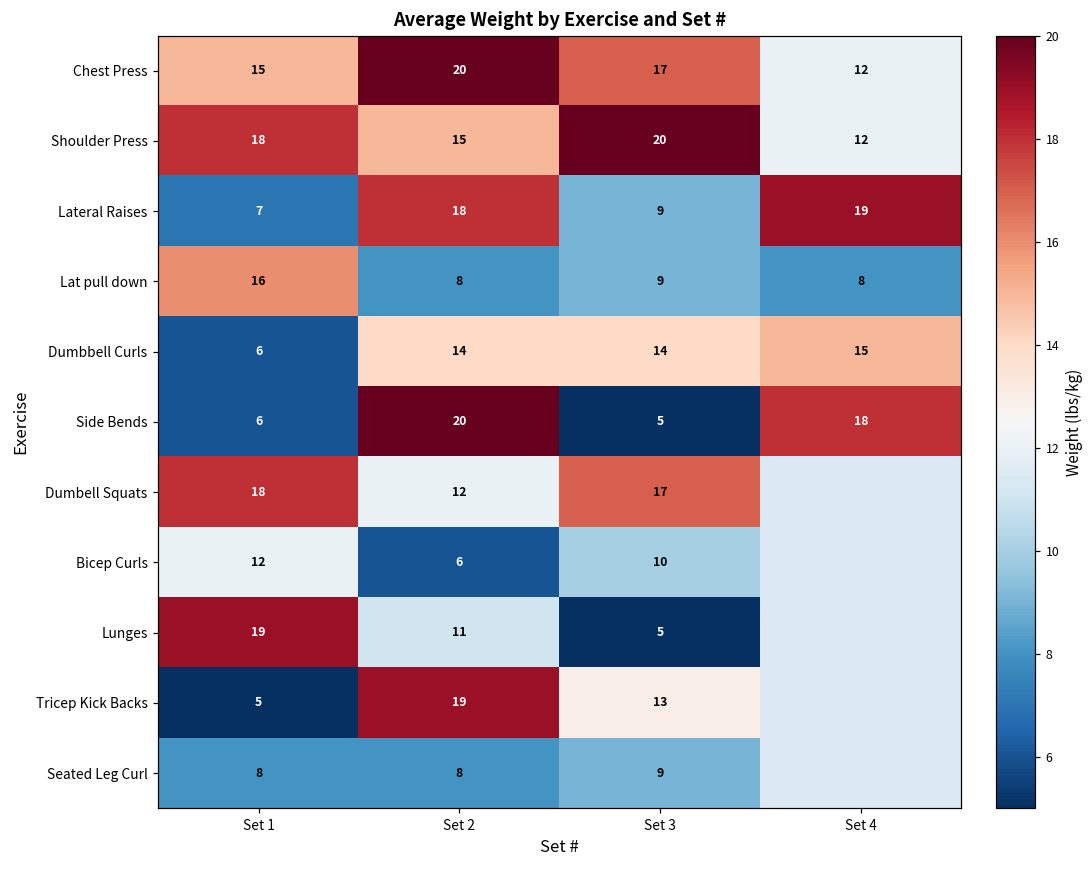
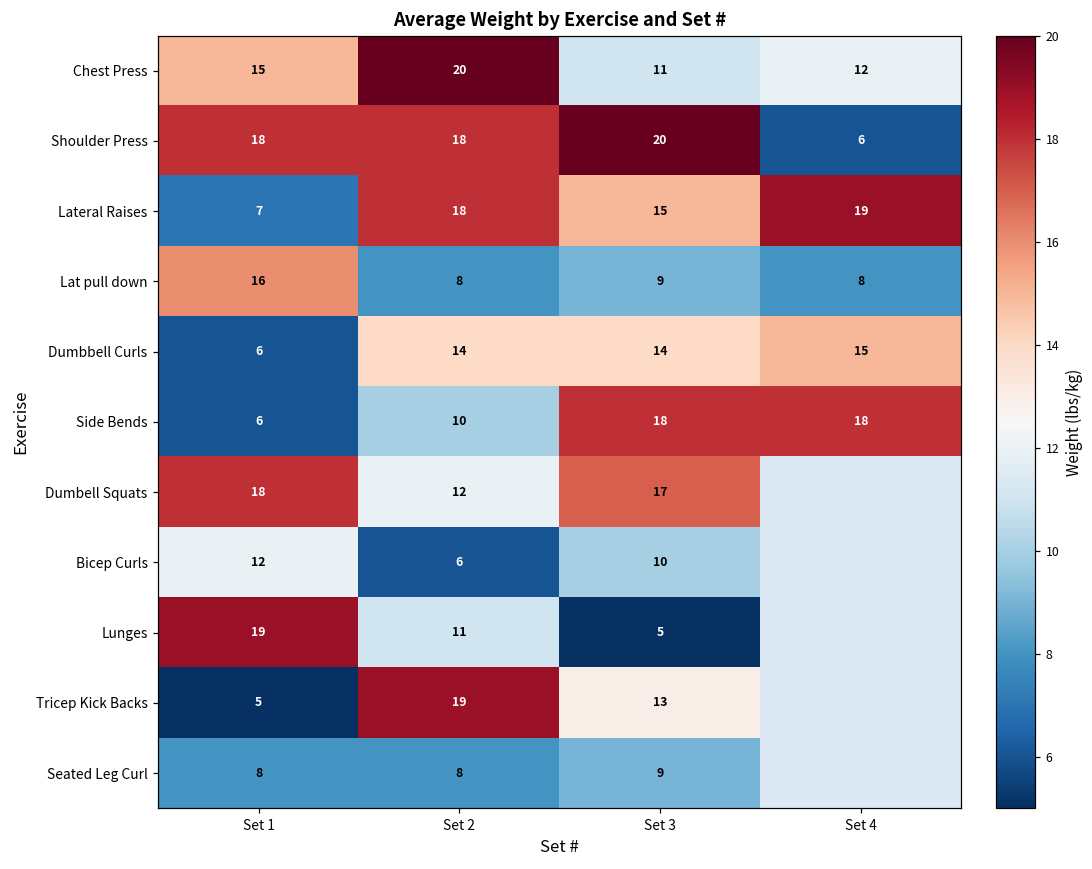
  {
    "Chest Press": {
      "Set 1": 15,
      "Set 2": 20,
-     "Set 3": 17,
+     "Set 3": 11,
      "Set 4": 12
    },
    "Shoulder Press": {
      "Set 1": 18,
-     "Set 2": 15,
+     "Set 2": 18,
      "Set 3": 20,
-     "Set 4": 12
+     "Set 4": 6
    },
    "Lateral Raises": {
      "Set 1": 7,
      "Set 2": 18,
-     "Set 3": 9,
+     "Set 3": 15,
      "Set 4": 19
    },
    "Lat pull down": {
      "Set 1": 16,
      "Set 2": 8,
      "Set 3": 9,
      "Set 4": 8
    },
    "Dumbbell Curls": {
      "Set 1": 6,
      "Set 2": 14,
      "Set 3": 14,
      "Set 4": 15
    },
    "Side Bends": {
      "Set 1": 6,
-     "Set 2": 20,
-     "Set 3": 5,
+     "Set 2": 10,
+     "Set 3": 18,
      "Set 4": 18
    },
    "Dumbell Squats": {
      "Set 1": 18,
      "Set 2": 12,
      "Set 3": 17
    },
    "Bicep Curls": {
      "Set 1": 12,
      "Set 2": 6,
      "Set 3": 10
    },
    "Lunges": {
      "Set 1": 19,
      "Set 2": 11,
      "Set 3": 5
    },
    "Tricep Kick Backs": {
      "Set 1": 5,
      "Set 2": 19,
      "Set 3": 13
    },
    "Seated Leg Curl": {
      "Set 1": 8,
      "Set 2": 8,
      "Set 3": 9
    }
  }
